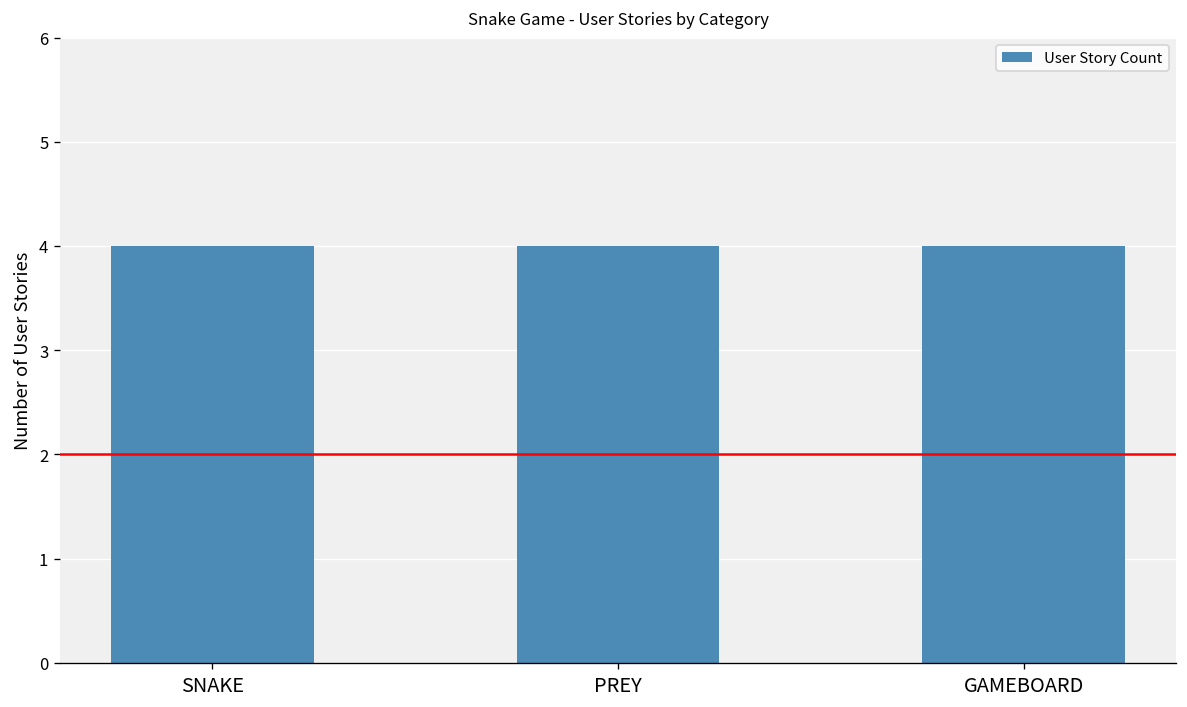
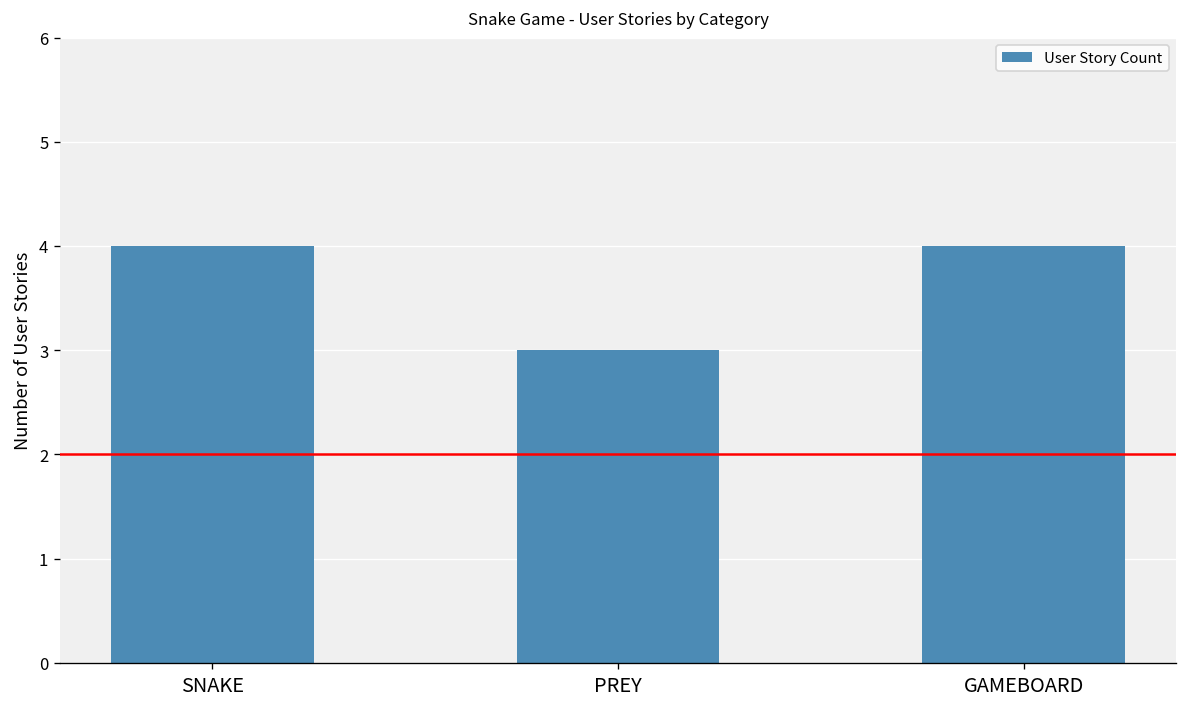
  {
    "SNAKE": 4,
-   "PREY": 4,
+   "PREY": 3,
    "GAMEBOARD": 4
  }
